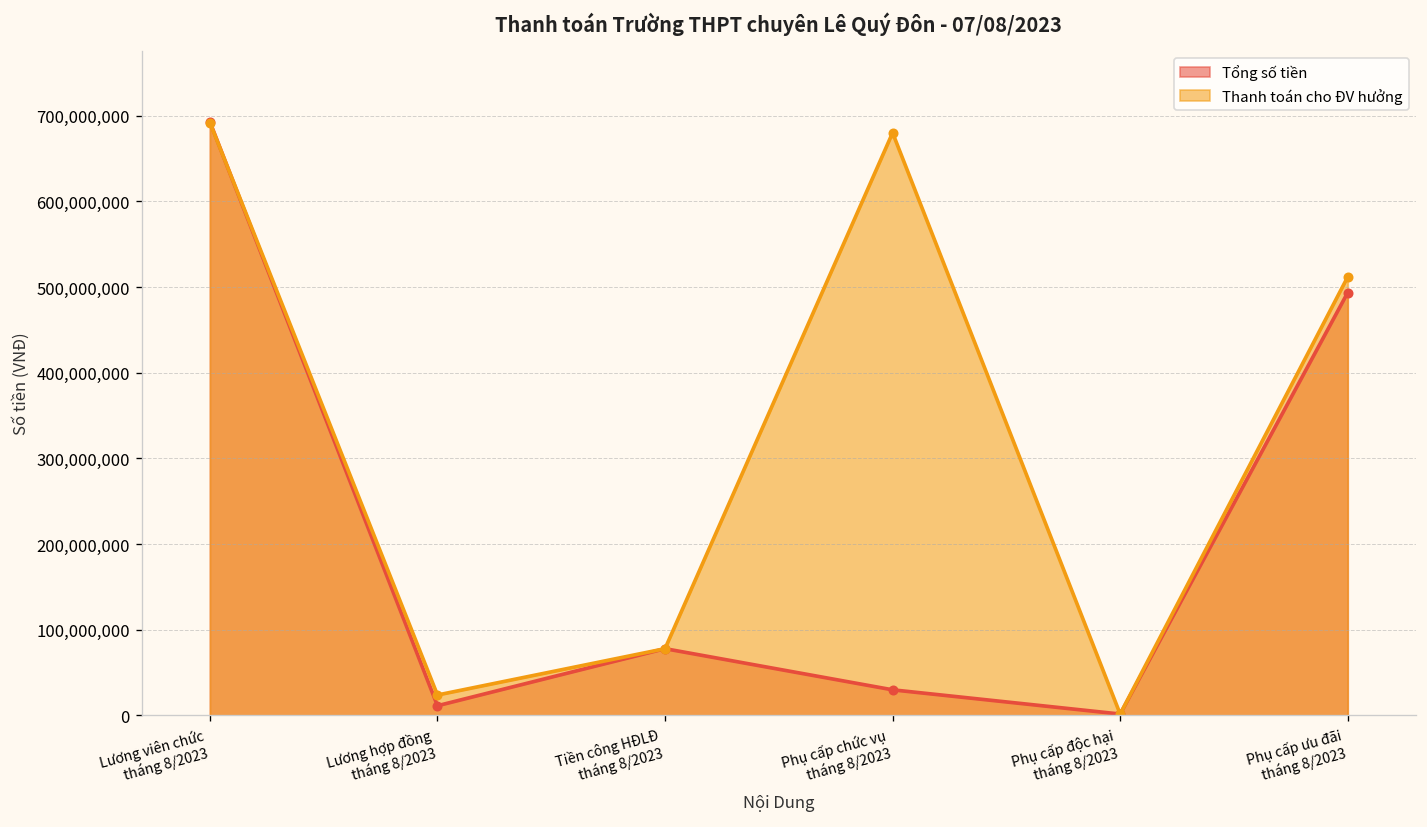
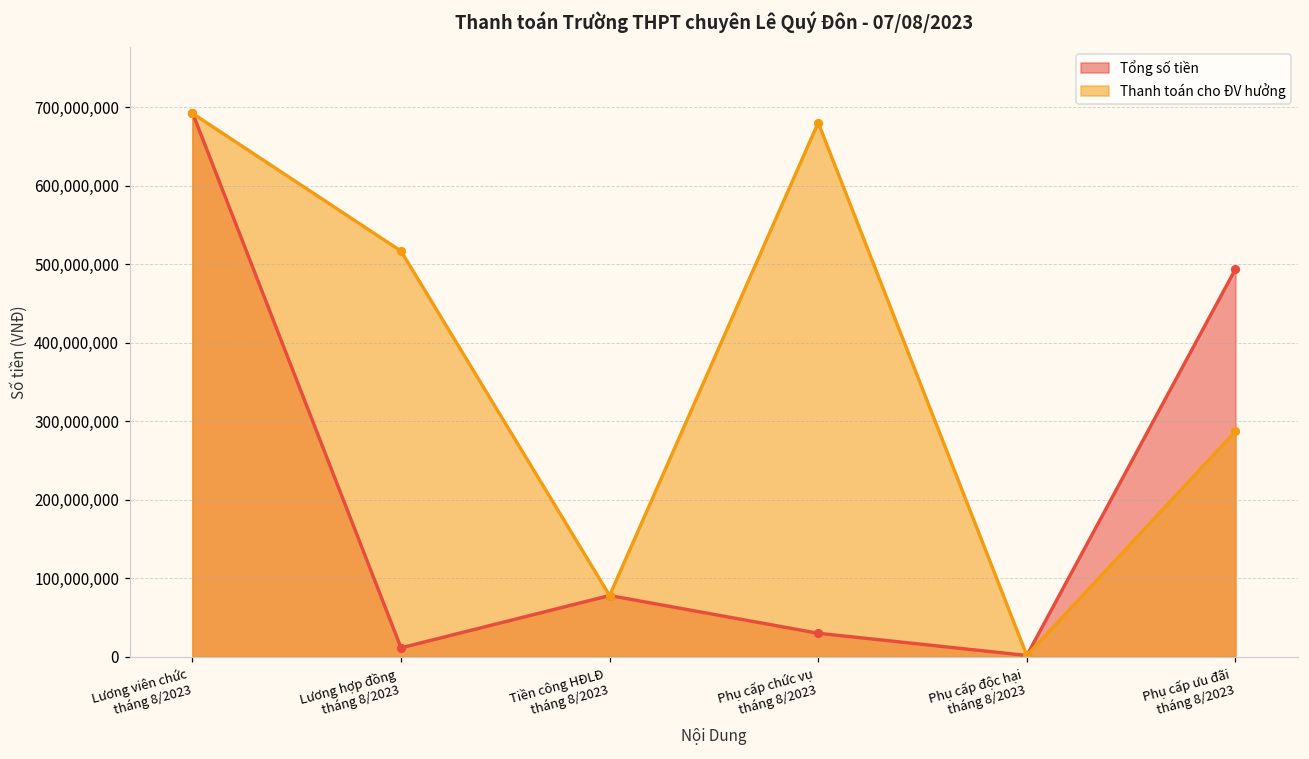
  {
    "Tổng số tiền": {
      "Lương hợp đồng tháng 8/2023": "10,000,000",
      "Phụ cấp chức vụ tháng 8/2023": "30,000,000",
      "Phụ cấp ưu đãi tháng 8/2023": "490,000,000"
    },
    "Thanh toán cho ĐV hưởng": {
-     "Lương hợp đồng tháng 8/2023": "20,000,000",
+     "Lương hợp đồng tháng 8/2023": "520,000,000",
      "Phụ cấp chức vụ tháng 8/2023": "680,000,000",
-     "Phụ cấp ưu đãi tháng 8/2023": "510,000,000"
+     "Phụ cấp ưu đãi tháng 8/2023": "290,000,000"
    }
  }
